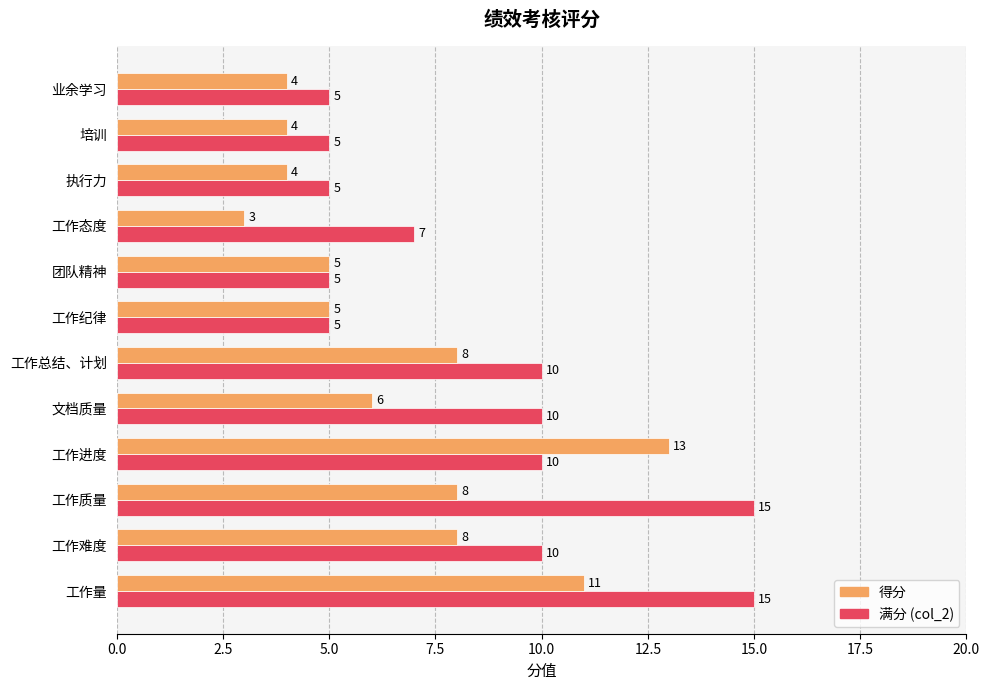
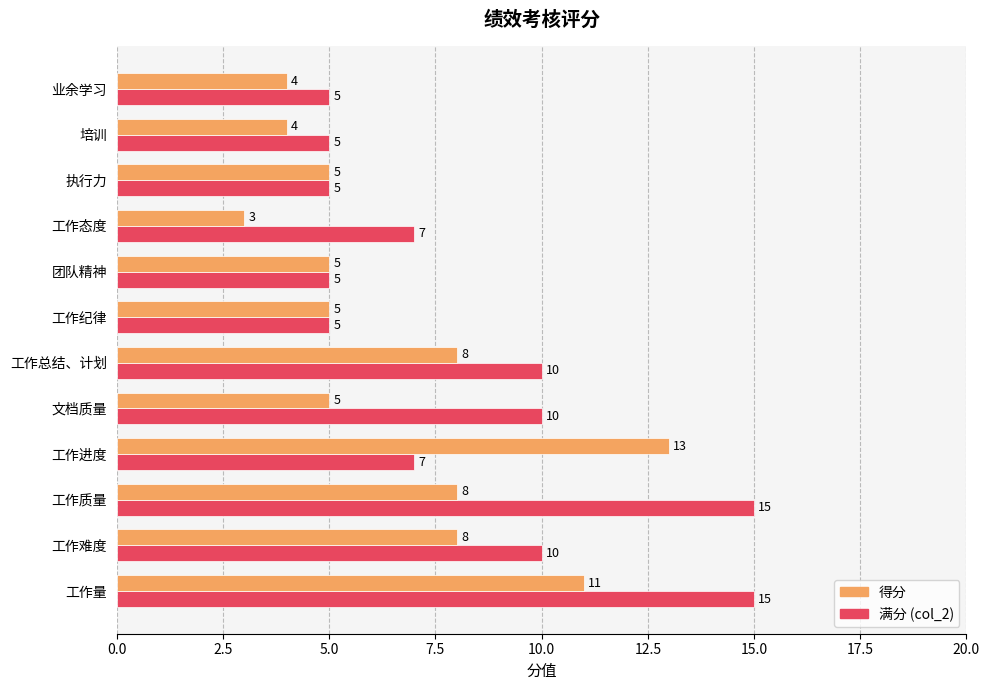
  {
    "满分 (col_2)": {
      "业余学习": 5,
      "培训": 5,
      "执行力": 5,
      "工作态度": 7,
      "团队精神": 5,
      "工作纪律": 5,
      "工作总结、计划": 10,
      "文档质量": 10,
-     "工作进度": 10,
+     "工作进度": 7,
      "工作质量": 15,
      "工作难度": 10,
      "工作量": 15
    },
    "得分": {
      "业余学习": 4,
      "培训": 4,
-     "执行力": 4,
+     "执行力": 5,
      "工作态度": 3,
      "团队精神": 5,
      "工作纪律": 5,
      "工作总结、计划": 8,
-     "文档质量": 6,
+     "文档质量": 5,
      "工作进度": 13,
      "工作质量": 8,
      "工作难度": 8,
      "工作量": 11
    }
  }
